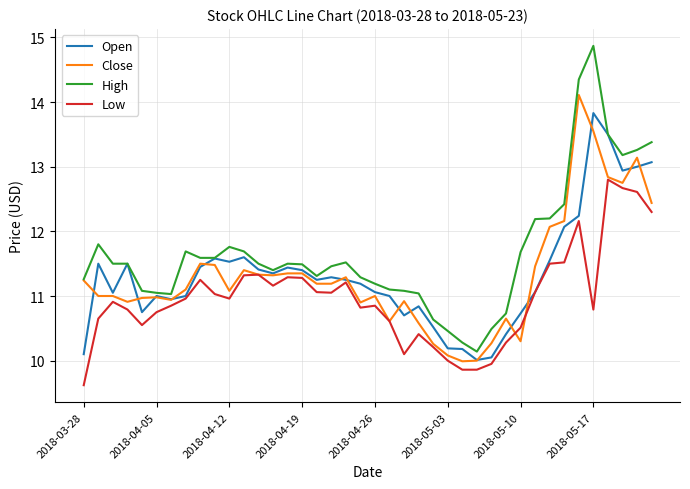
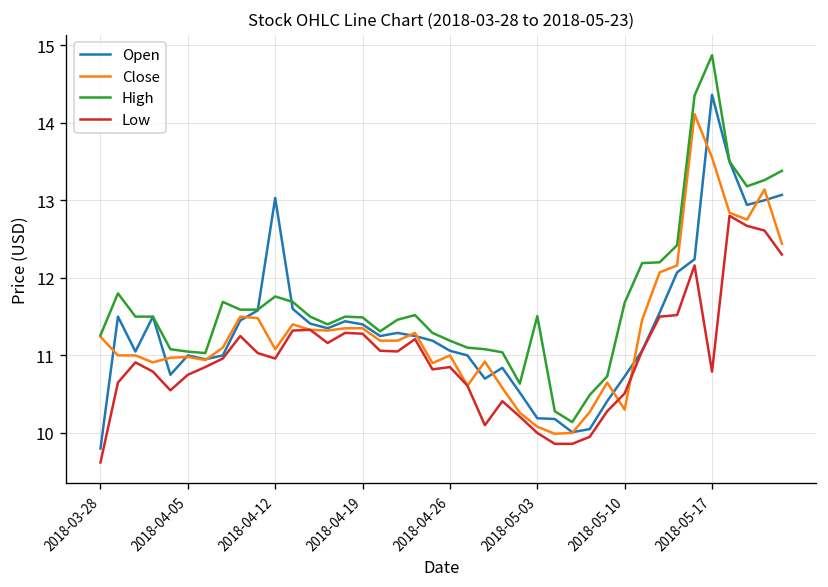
  {
    "Open": {
-     "2018-03-28": 10.1,
-     "2018-04-12": 11.5,
+     "2018-03-28": 9.8,
+     "2018-04-12": 13.0,
      "2018-04-19": 11.4,
      "2018-04-26": 11.1,
      "2018-05-03": 10.2,
      "2018-05-10": 10.7,
-     "2018-05-17": 13.8
+     "2018-05-17": 14.4
    },
    "Close": {
      "2018-04-12": 11.1,
      "2018-04-19": 11.4,
      "2018-04-26": 11.0,
      "2018-05-03": 10.1,
      "2018-05-10": 10.3,
      "2018-05-17": 13.6
    },
    "High": {
      "2018-04-05": 11.0,
      "2018-04-12": 11.8,
      "2018-04-19": 11.5,
      "2018-04-26": 11.2,
-     "2018-05-03": 10.5,
+     "2018-05-03": 11.5,
      "2018-05-10": 11.7,
      "2018-05-17": 14.9
    },
    "Low": {
      "2018-03-28": 9.6,
      "2018-04-05": 10.8,
      "2018-04-12": 11.0,
      "2018-04-19": 11.3,
      "2018-04-26": 10.9,
      "2018-05-03": 10.0,
      "2018-05-10": 10.5,
      "2018-05-17": 10.8
    }
  }
